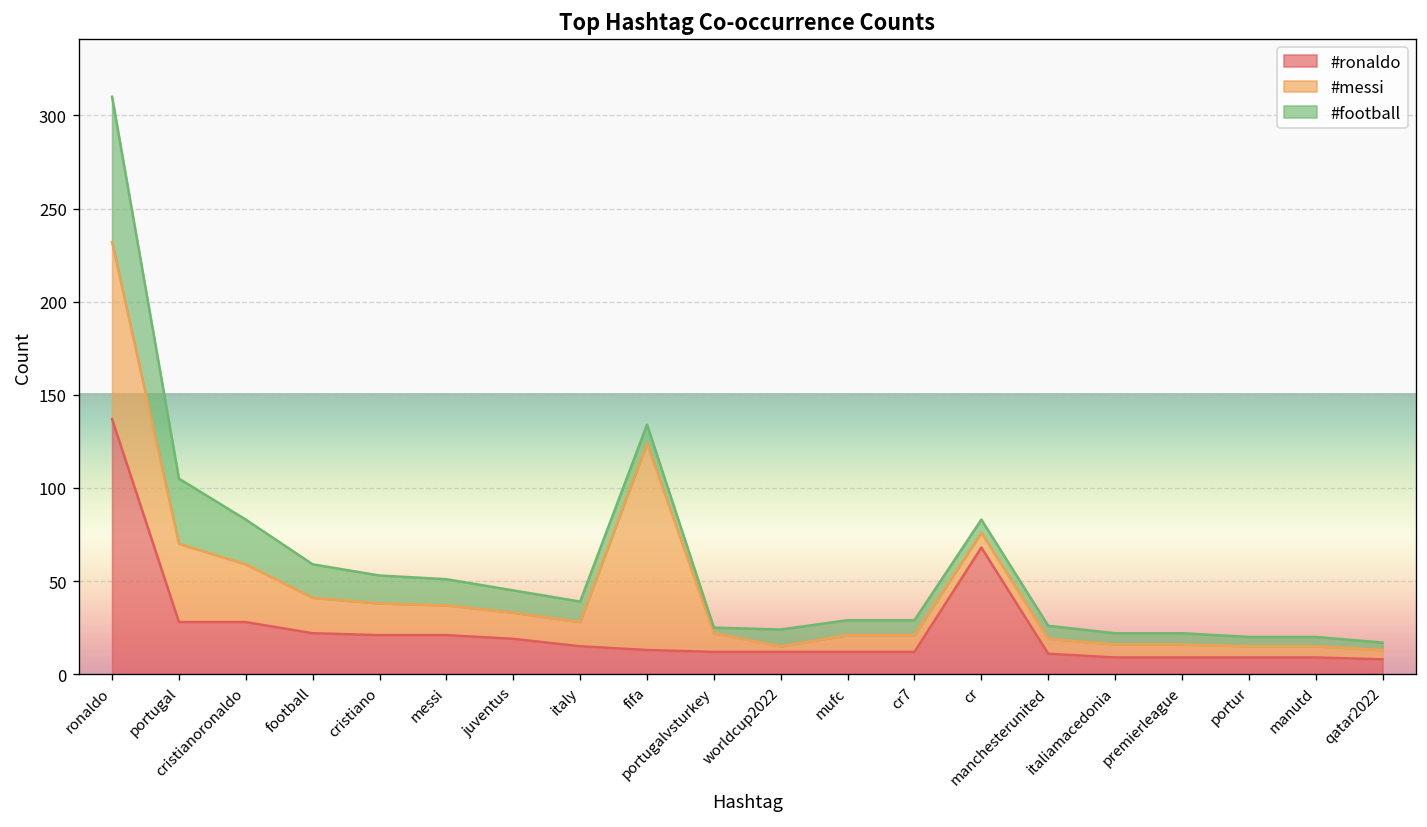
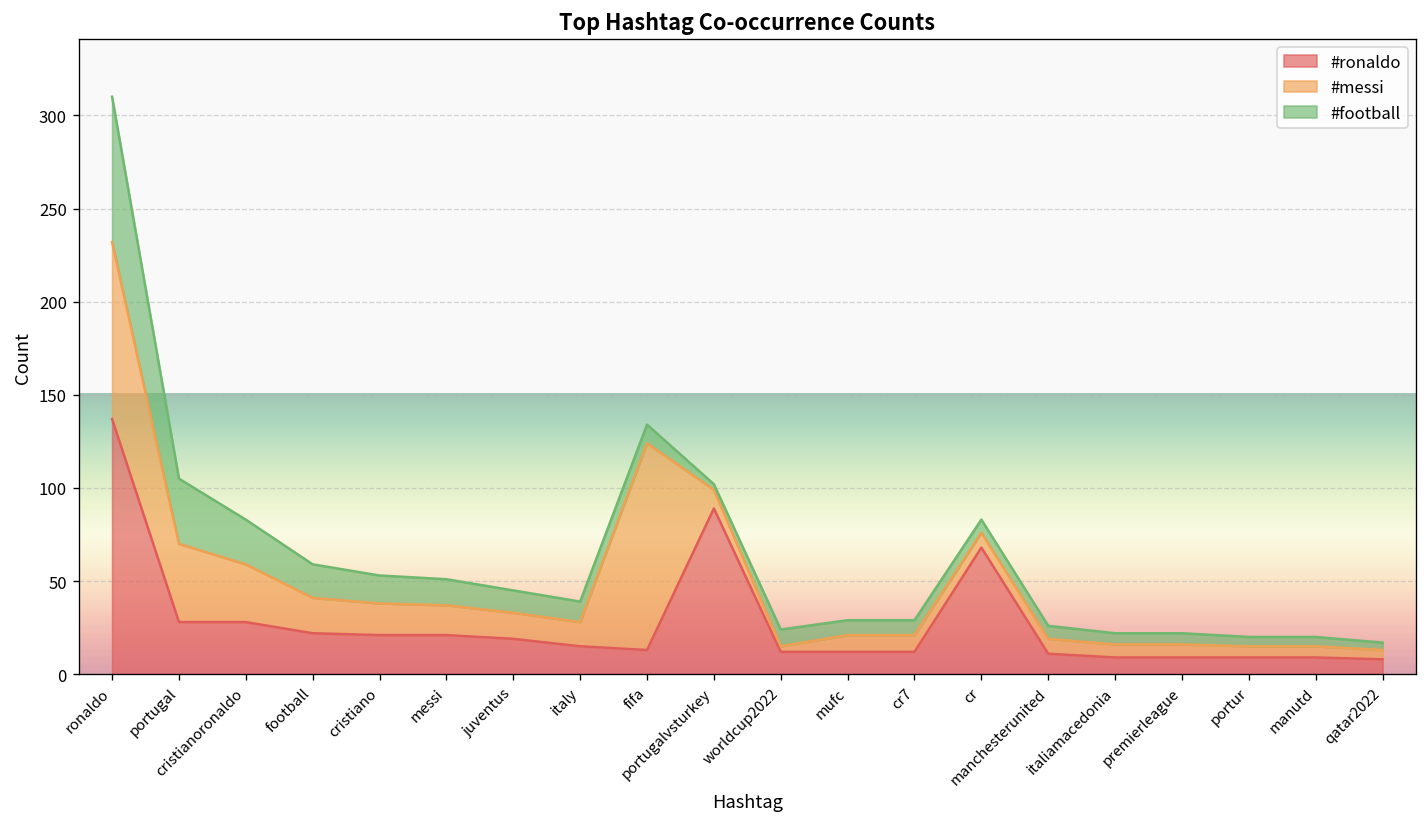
  {
    "#ronaldo": {
      "ronaldo": 137,
      "portugal": 28,
      "cristianoronaldo": 28,
      "football": 22,
      "cristiano": 21,
      "messi": 21,
      "juventus": 19,
      "italy": 15,
      "fifa": 13,
-     "portugalvsturkey": 12,
+     "portugalvsturkey": 89,
      "worldcup2022": 12,
      "mufc": 12,
      "cr7": 12,
      "cr": 68,
      "manchesterunited": 11,
      "italiamacedonia": 9,
      "premierleague": 9,
      "portur": 9,
      "manutd": 9,
      "qatar2022": 8
    },
    "#messi": {
      "ronaldo": 95,
      "portugal": 42,
      "cristianoronaldo": 31,
      "football": 19,
      "cristiano": 17,
      "messi": 16,
      "juventus": 14,
      "italy": 13,
      "fifa": 111,
      "portugalvsturkey": 10,
      "worldcup2022": 3,
      "mufc": 9,
      "cr7": 9,
      "cr": 8,
      "manchesterunited": 8,
      "italiamacedonia": 7,
      "premierleague": 7,
      "portur": 6,
      "manutd": 6,
      "qatar2022": 5
    },
    "#football": {
      "ronaldo": 78,
      "portugal": 35,
      "cristianoronaldo": 24,
      "football": 18,
      "cristiano": 15,
      "messi": 14,
      "juventus": 12,
      "italy": 11,
      "fifa": 10,
      "portugalvsturkey": 3,
      "worldcup2022": 9,
      "mufc": 8,
      "cr7": 8,
      "cr": 7,
      "manchesterunited": 7,
      "italiamacedonia": 6,
      "premierleague": 6,
      "portur": 5,
      "manutd": 5,
      "qatar2022": 4
    }
  }
